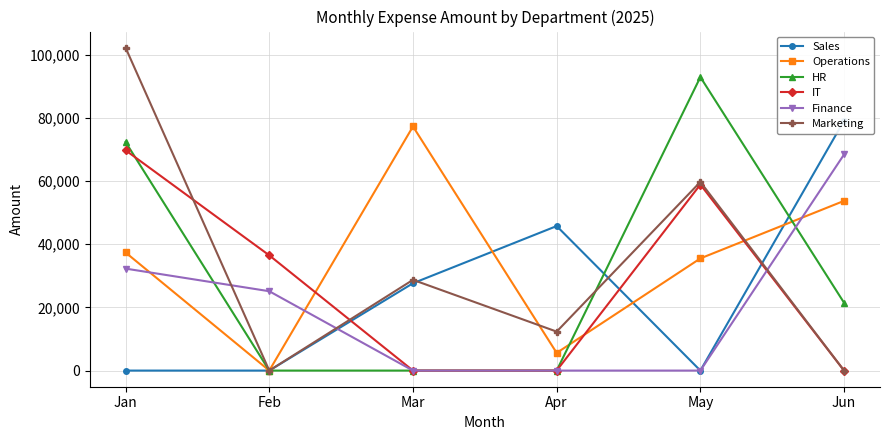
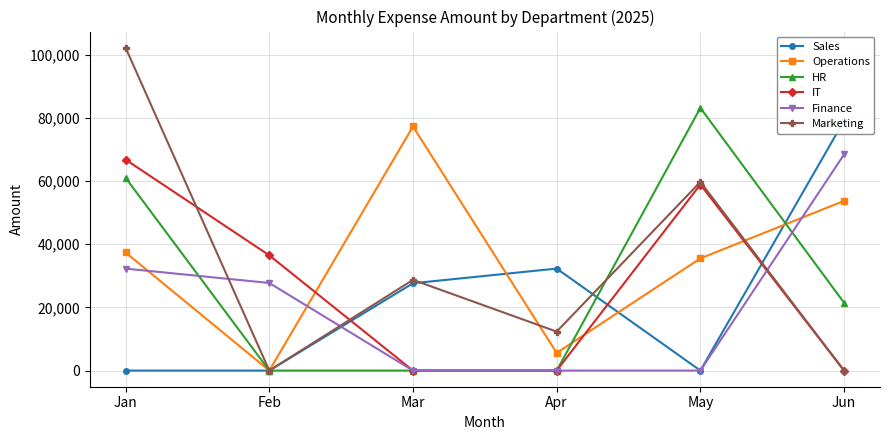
  {
    "Sales": {
      "Jan": "0",
      "Mar": "28,000",
-     "Apr": "46,000"
+     "Apr": "32,000"
    },
    "Operations": {
      "Jan": "37,000",
      "Mar": "77,000",
      "Apr": "6,000",
      "May": "36,000",
      "Jun": "54,000"
    },
    "HR": {
-     "Jan": "72,000",
-     "May": "93,000",
+     "Jan": "61,000",
+     "May": "83,000",
      "Jun": "21,000"
    },
    "IT": {
-     "Jan": "70,000",
+     "Jan": "67,000",
      "Feb": "36,000",
      "May": "59,000"
    },
    "Finance": {
      "Jan": "32,000",
-     "Feb": "25,000",
+     "Feb": "28,000",
      "Jun": "68,000"
    },
    "Marketing": {
      "Jan": "102,000",
      "Mar": "29,000",
      "Apr": "12,000",
      "May": "60,000"
    }
  }
